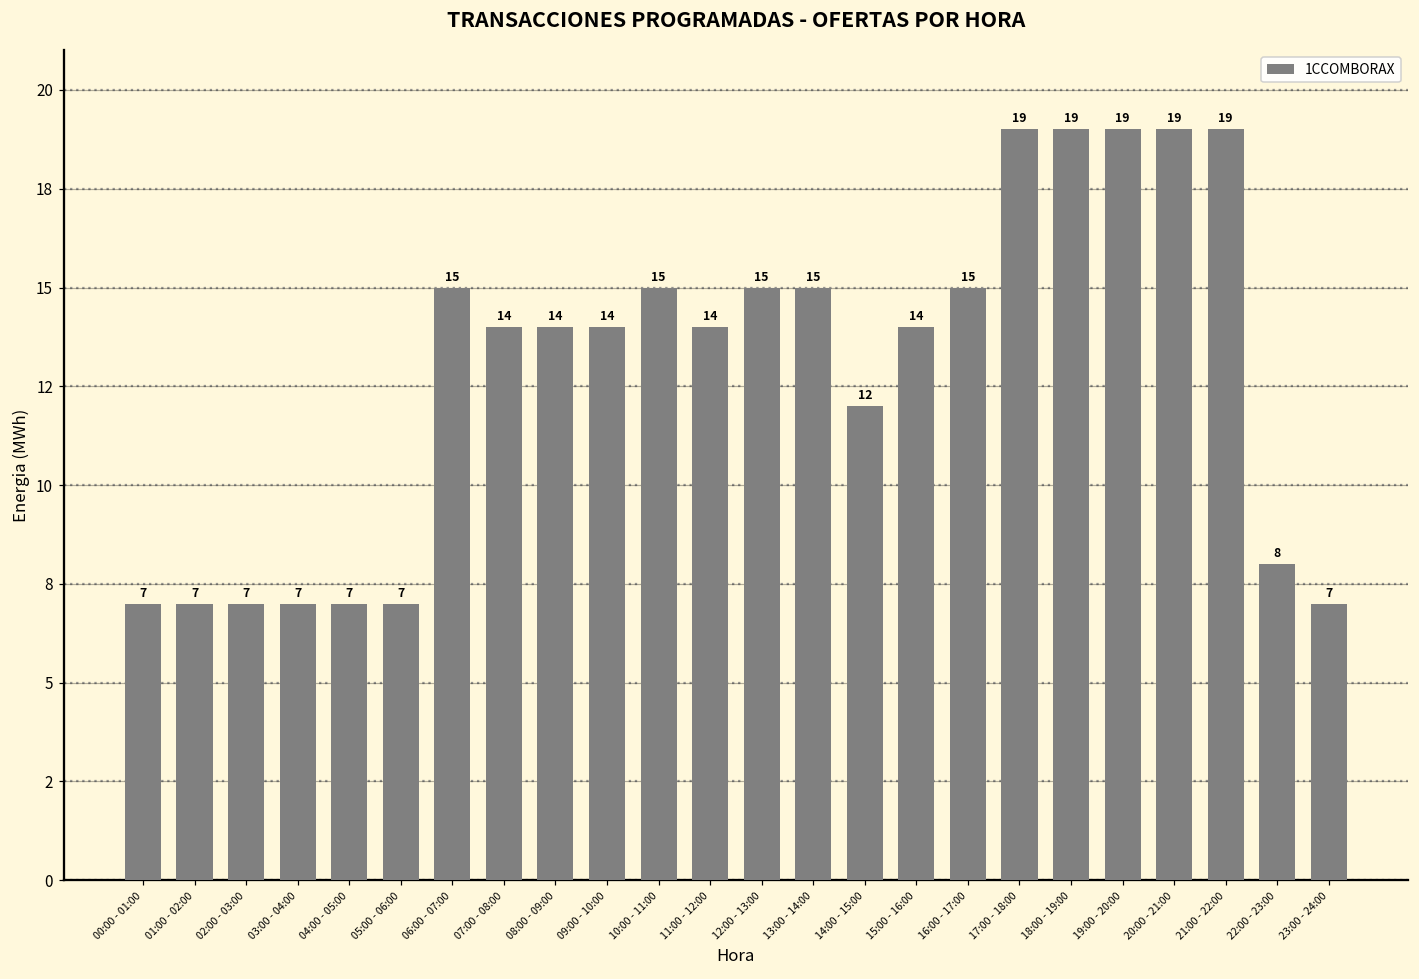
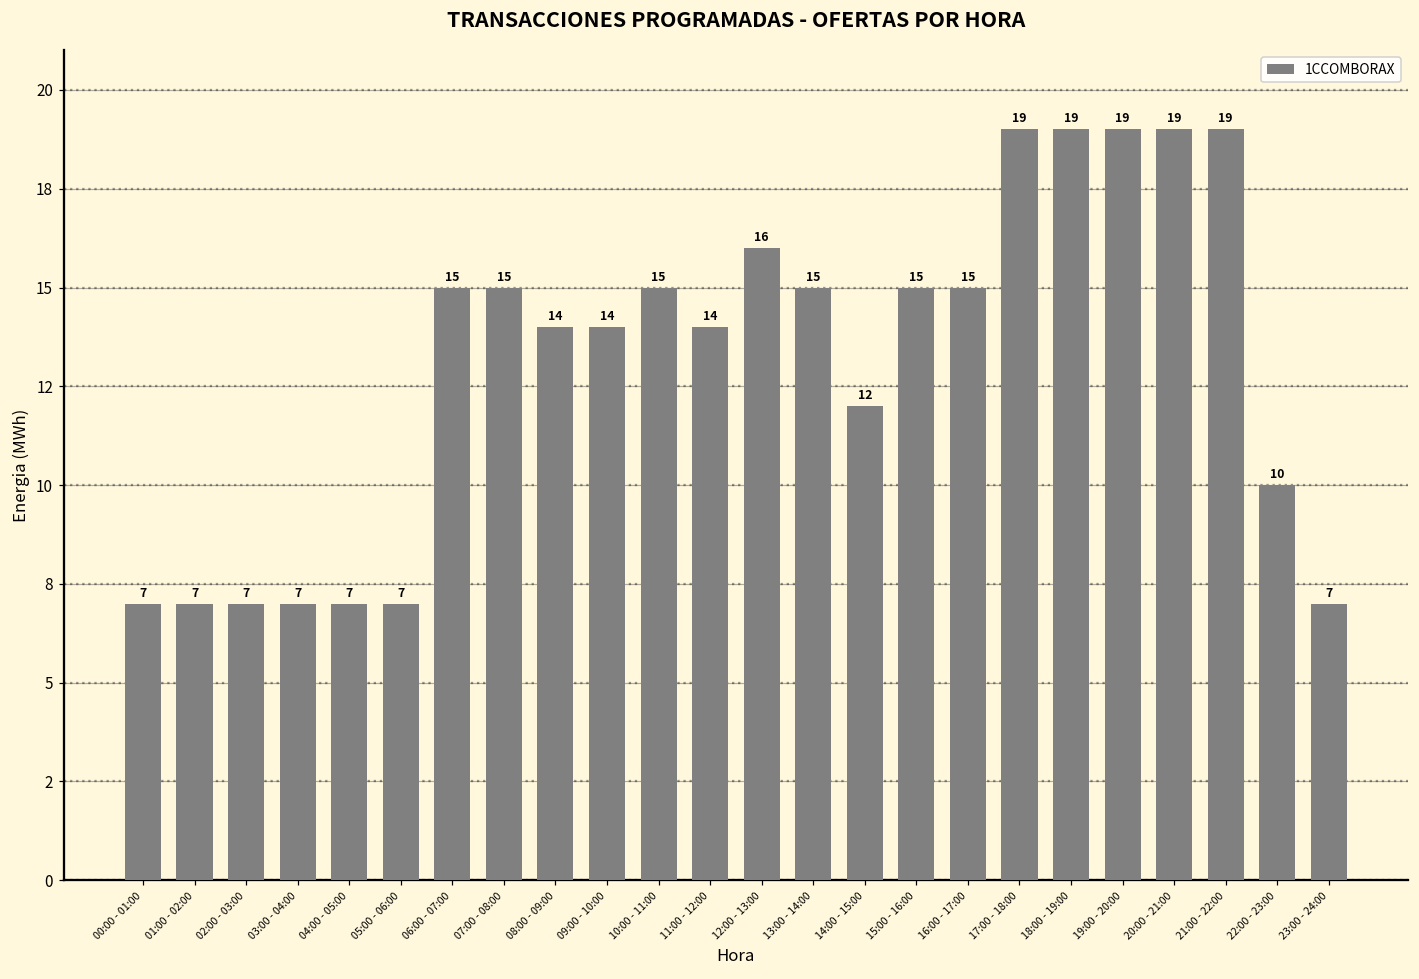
  {
    "00:00 - 01:00": 7,
    "01:00 - 02:00": 7,
    "02:00 - 03:00": 7,
    "03:00 - 04:00": 7,
    "04:00 - 05:00": 7,
    "05:00 - 06:00": 7,
    "06:00 - 07:00": 15,
-   "07:00 - 08:00": 14,
+   "07:00 - 08:00": 15,
    "08:00 - 09:00": 14,
    "09:00 - 10:00": 14,
    "10:00 - 11:00": 15,
    "11:00 - 12:00": 14,
-   "12:00 - 13:00": 15,
+   "12:00 - 13:00": 16,
    "13:00 - 14:00": 15,
    "14:00 - 15:00": 12,
-   "15:00 - 16:00": 14,
+   "15:00 - 16:00": 15,
    "16:00 - 17:00": 15,
    "17:00 - 18:00": 19,
    "18:00 - 19:00": 19,
    "19:00 - 20:00": 19,
    "20:00 - 21:00": 19,
    "21:00 - 22:00": 19,
-   "22:00 - 23:00": 8,
+   "22:00 - 23:00": 10,
    "23:00 - 24:00": 7
  }
